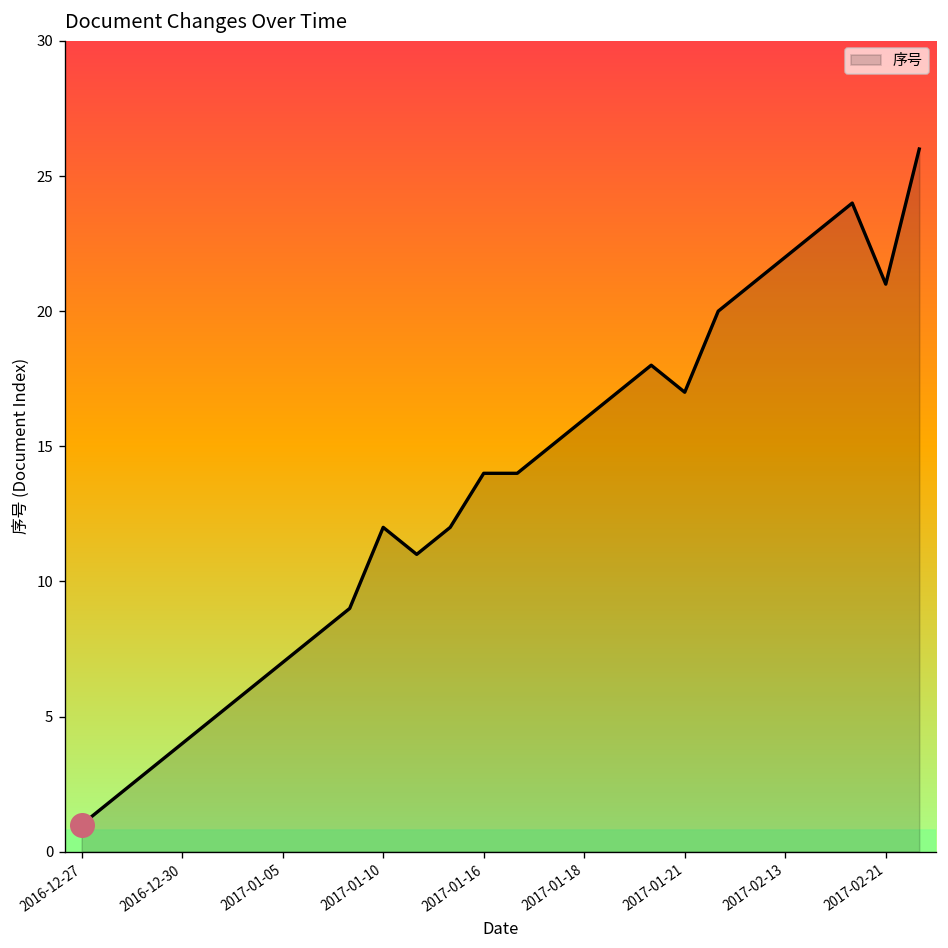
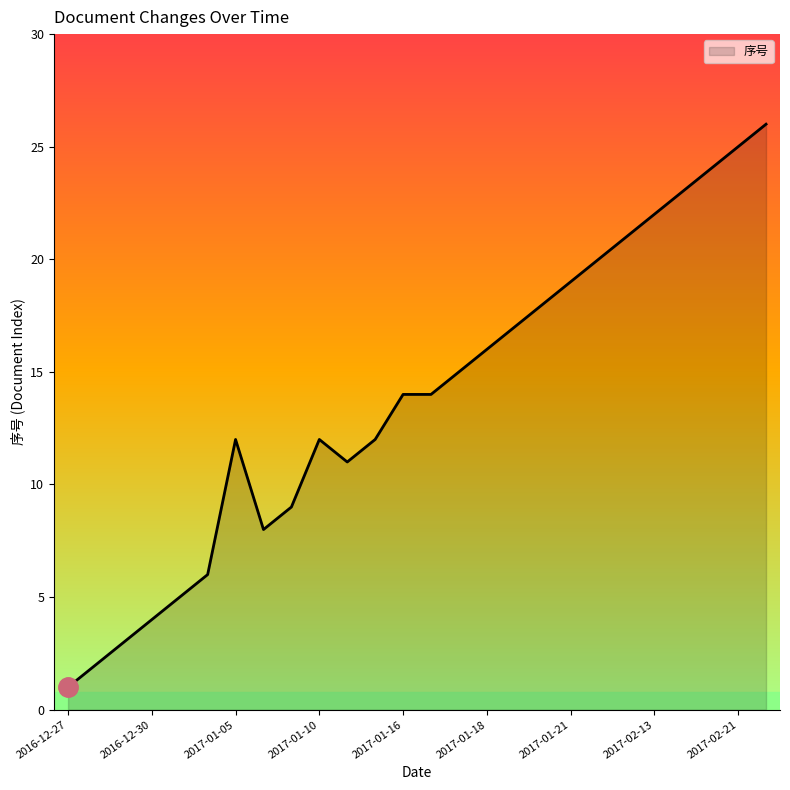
  {
    "序号": {
      "2016-12-30": 4,
-     "2017-01-05": 7,
+     "2017-01-05": 12,
      "2017-01-10": 12,
      "2017-01-16": 14,
      "2017-01-18": 16,
-     "2017-01-21": 17,
-     "2017-02-21": 21
+     "2017-01-21": 19,
+     "2017-02-21": 25
    }
  }
